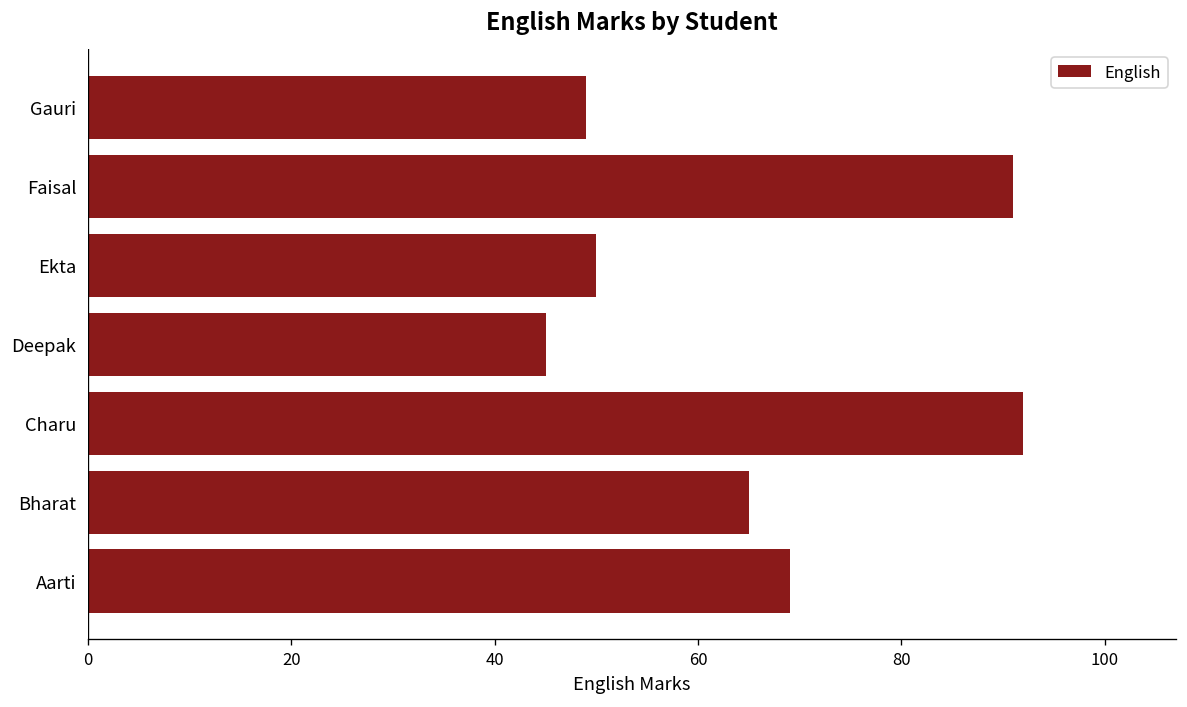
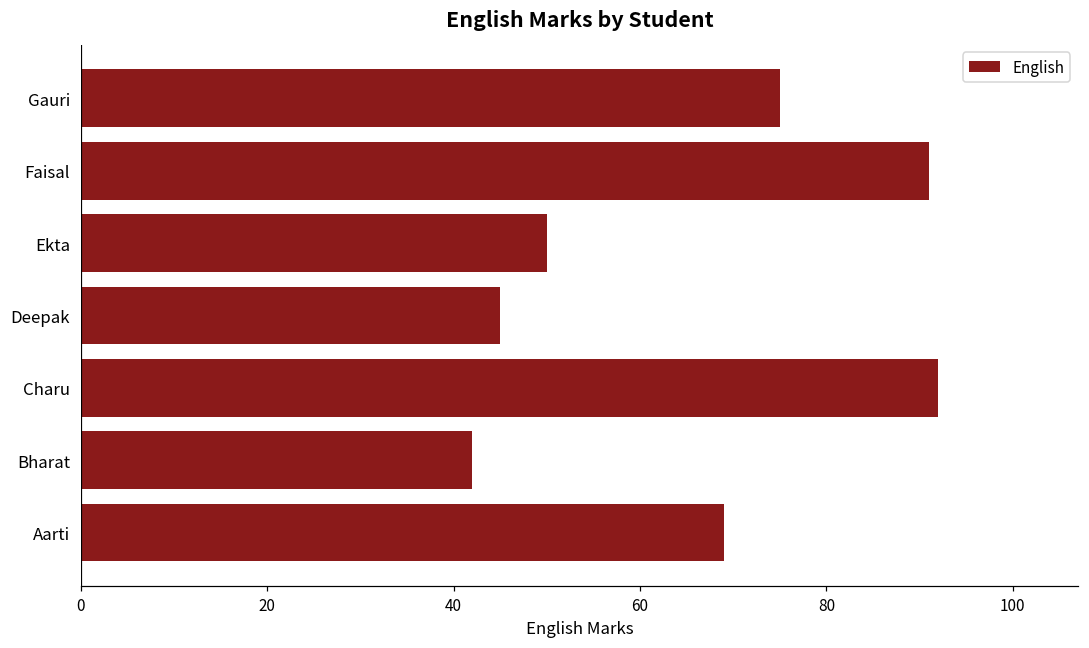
  {
-   "Gauri": 49,
+   "Gauri": 75,
    "Faisal": 91,
    "Ekta": 50,
    "Deepak": 45,
    "Charu": 92,
-   "Bharat": 65,
+   "Bharat": 42,
    "Aarti": 69
  }
